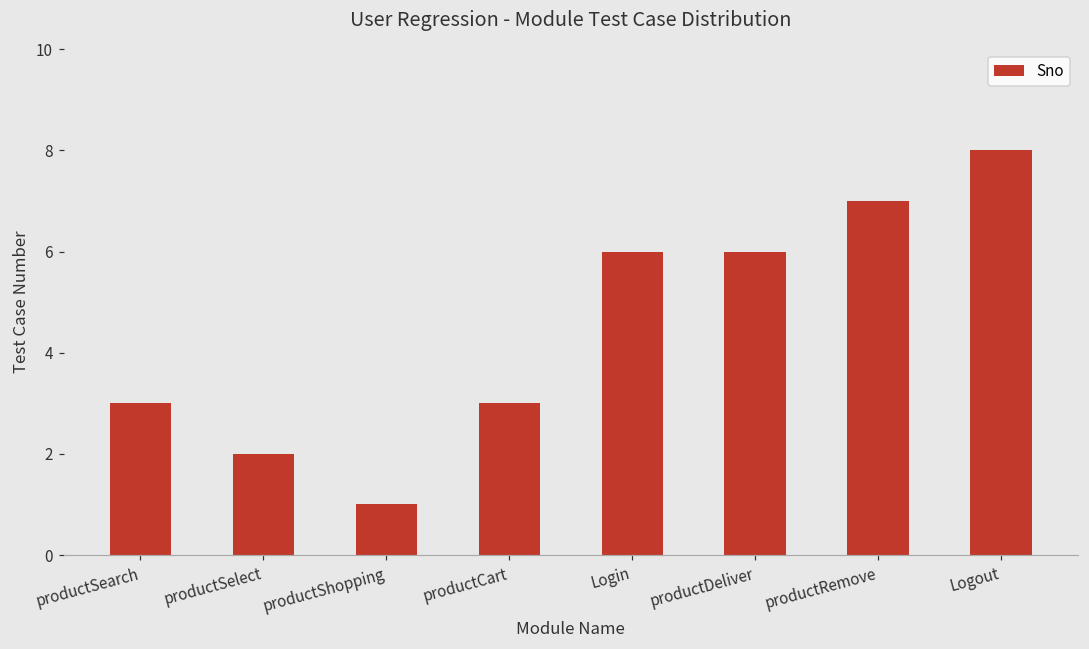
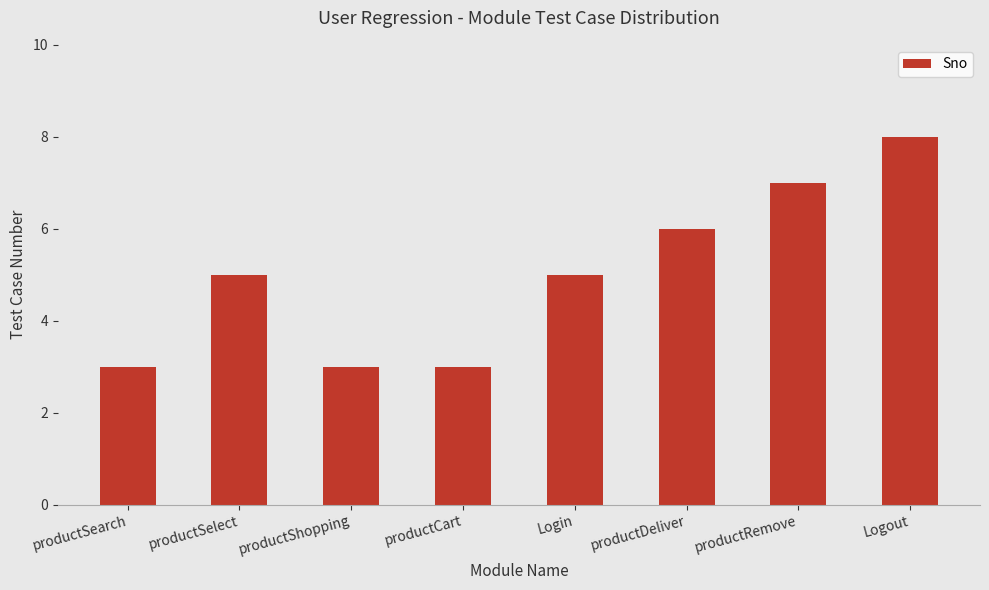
  {
    "productSearch": 3,
-   "productSelect": 2,
-   "productShopping": 1,
+   "productSelect": 5,
+   "productShopping": 3,
    "productCart": 3,
-   "Login": 6,
+   "Login": 5,
    "productDeliver": 6,
    "productRemove": 7,
    "Logout": 8
  }
